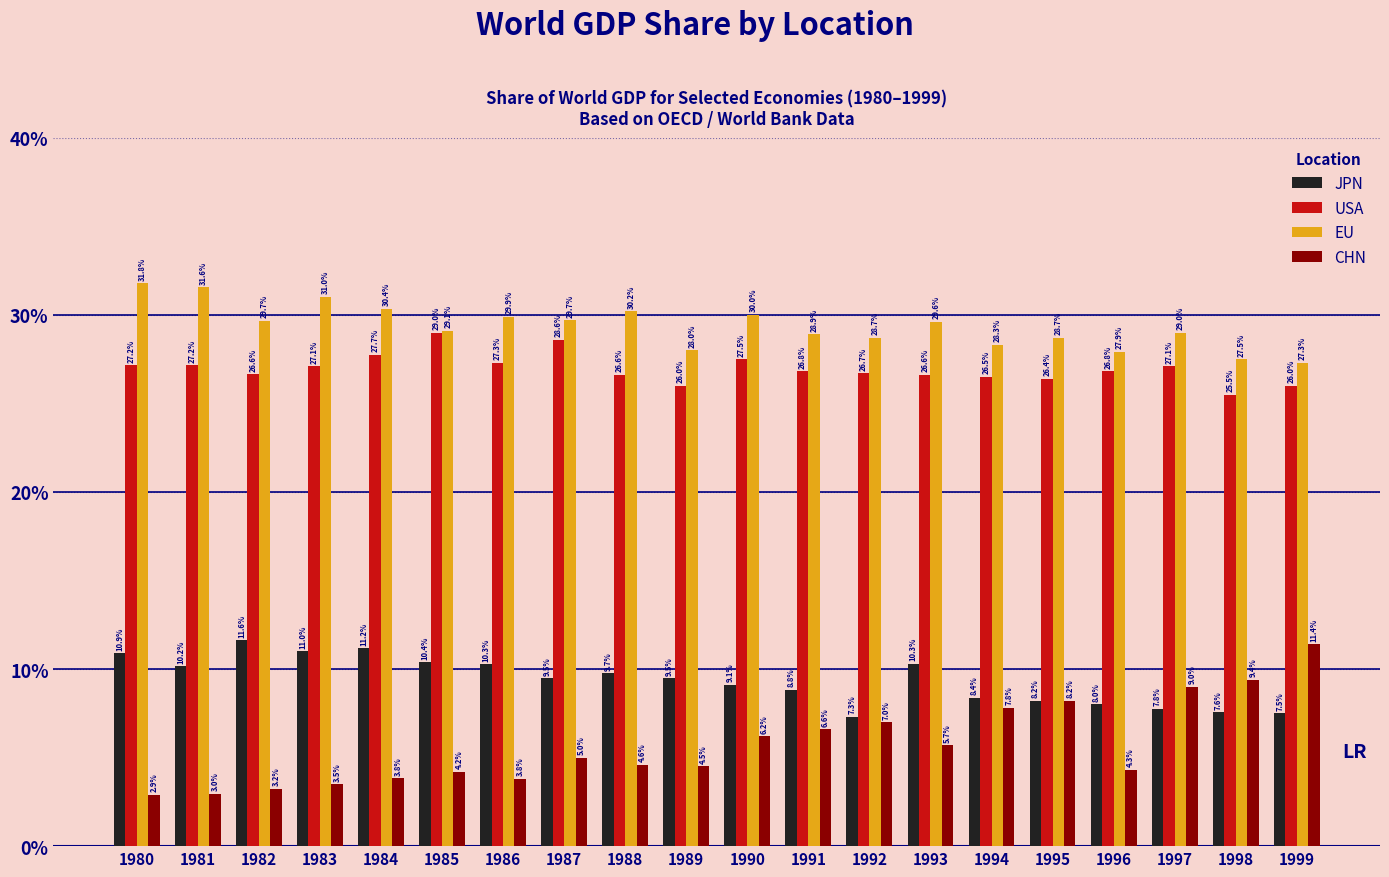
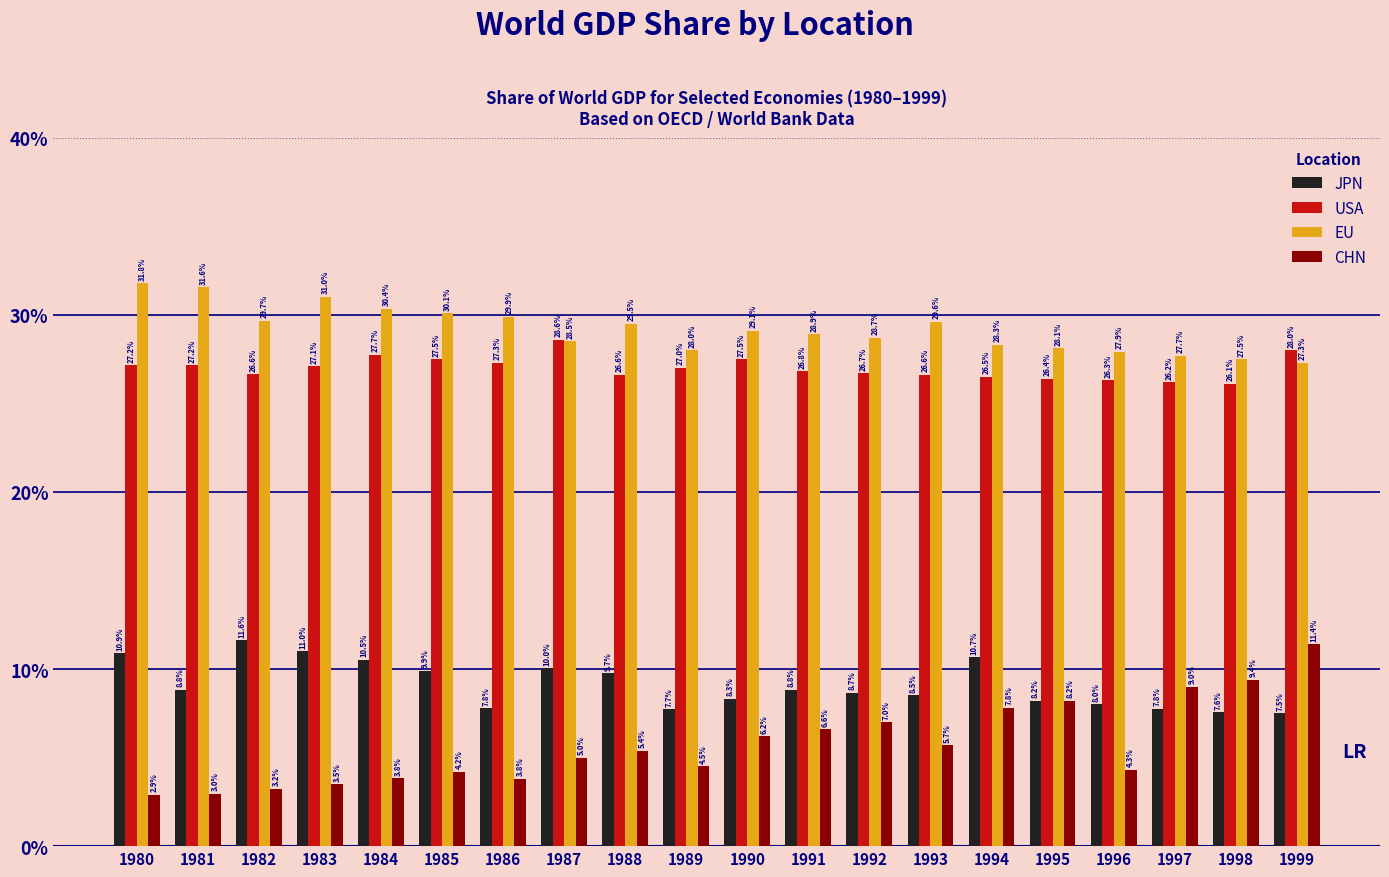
  {
    "JPN": {
      "1980": "10.9%",
-     "1981": "10.2%",
+     "1981": "8.8%",
      "1982": "11.6%",
      "1983": "11.0%",
-     "1984": "11.2%",
-     "1985": "10.4%",
-     "1986": "10.3%",
-     "1987": "9.5%",
+     "1984": "10.5%",
+     "1985": "9.9%",
+     "1986": "7.8%",
+     "1987": "10.0%",
      "1988": "9.7%",
-     "1989": "9.5%",
-     "1990": "9.1%",
+     "1989": "7.7%",
+     "1990": "8.3%",
      "1991": "8.8%",
-     "1992": "7.3%",
-     "1993": "10.3%",
-     "1994": "8.4%",
+     "1992": "8.7%",
+     "1993": "8.5%",
+     "1994": "10.7%",
      "1995": "8.2%",
      "1996": "8.0%",
      "1997": "7.8%",
      "1998": "7.6%",
      "1999": "7.5%"
    },
    "USA": {
      "1980": "27.2%",
      "1981": "27.2%",
      "1982": "26.6%",
      "1983": "27.1%",
      "1984": "27.7%",
-     "1985": "29.0%",
+     "1985": "27.5%",
      "1986": "27.3%",
      "1987": "28.6%",
      "1988": "26.6%",
-     "1989": "26.0%",
+     "1989": "27.0%",
      "1990": "27.5%",
      "1991": "26.8%",
      "1992": "26.7%",
      "1993": "26.6%",
      "1994": "26.5%",
      "1995": "26.4%",
-     "1996": "26.8%",
-     "1997": "27.1%",
-     "1998": "25.5%",
-     "1999": "26.0%"
+     "1996": "26.3%",
+     "1997": "26.2%",
+     "1998": "26.1%",
+     "1999": "28.0%"
    },
    "EU": {
      "1980": "31.8%",
      "1981": "31.6%",
      "1982": "29.7%",
      "1983": "31.0%",
      "1984": "30.4%",
-     "1985": "29.1%",
+     "1985": "30.1%",
      "1986": "29.9%",
-     "1987": "29.7%",
-     "1988": "30.2%",
+     "1987": "28.5%",
+     "1988": "29.5%",
      "1989": "28.0%",
-     "1990": "30.0%",
+     "1990": "29.1%",
      "1991": "28.9%",
      "1992": "28.7%",
      "1993": "29.6%",
      "1994": "28.3%",
-     "1995": "28.7%",
+     "1995": "28.1%",
      "1996": "27.9%",
-     "1997": "29.0%",
+     "1997": "27.7%",
      "1998": "27.5%",
      "1999": "27.3%"
    },
    "CHN": {
      "1980": "2.9%",
      "1981": "3.0%",
      "1982": "3.2%",
      "1983": "3.5%",
      "1984": "3.8%",
      "1985": "4.2%",
      "1986": "3.8%",
      "1987": "5.0%",
-     "1988": "4.6%",
+     "1988": "5.4%",
      "1989": "4.5%",
      "1990": "6.2%",
      "1991": "6.6%",
      "1992": "7.0%",
      "1993": "5.7%",
      "1994": "7.8%",
      "1995": "8.2%",
      "1996": "4.3%",
      "1997": "9.0%",
      "1998": "9.4%",
      "1999": "11.4%"
    }
  }
